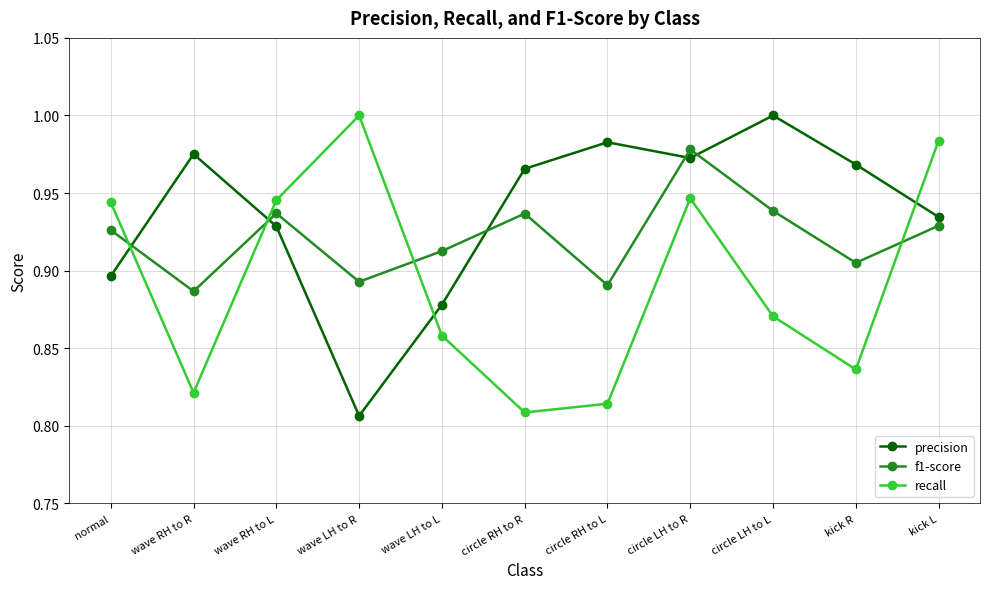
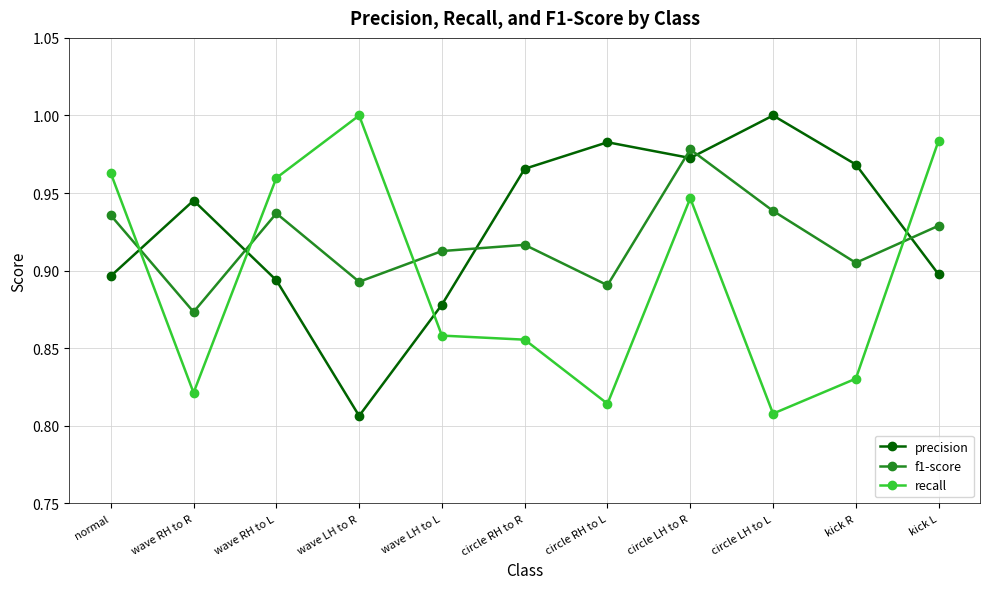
  {
    "precision": {
      "normal": 0.897,
-     "wave RH to R": 0.975,
-     "wave RH to L": 0.929,
+     "wave RH to R": 0.945,
+     "wave RH to L": 0.894,
      "wave LH to R": 0.806,
      "wave LH to L": 0.878,
      "circle RH to R": 0.966,
      "circle RH to L": 0.983,
      "circle LH to R": 0.973,
      "circle LH to L": 1.000,
      "kick R": 0.968,
-     "kick L": 0.935
+     "kick L": 0.898
    },
    "f1-score": {
-     "normal": 0.926,
-     "wave RH to R": 0.887,
+     "normal": 0.936,
+     "wave RH to R": 0.873,
      "wave RH to L": 0.937,
      "wave LH to R": 0.893,
      "wave LH to L": 0.913,
-     "circle RH to R": 0.937,
+     "circle RH to R": 0.917,
      "circle RH to L": 0.891,
      "circle LH to R": 0.978,
      "circle LH to L": 0.939,
      "kick R": 0.905,
      "kick L": 0.929
    },
    "recall": {
-     "normal": 0.944,
+     "normal": 0.963,
      "wave RH to R": 0.821,
-     "wave RH to L": 0.945,
+     "wave RH to L": 0.960,
      "wave LH to R": 1.000,
      "wave LH to L": 0.858,
-     "circle RH to R": 0.809,
+     "circle RH to R": 0.856,
      "circle RH to L": 0.814,
      "circle LH to R": 0.947,
-     "circle LH to L": 0.871,
-     "kick R": 0.836,
+     "circle LH to L": 0.808,
+     "kick R": 0.830,
      "kick L": 0.984
    }
  }
